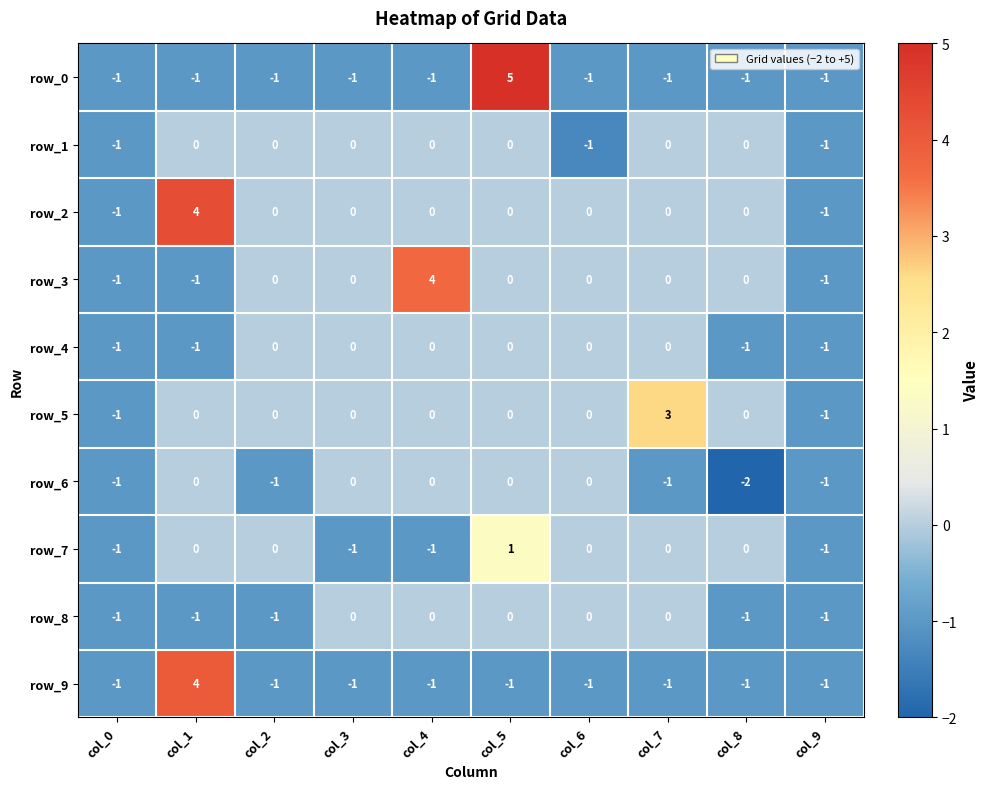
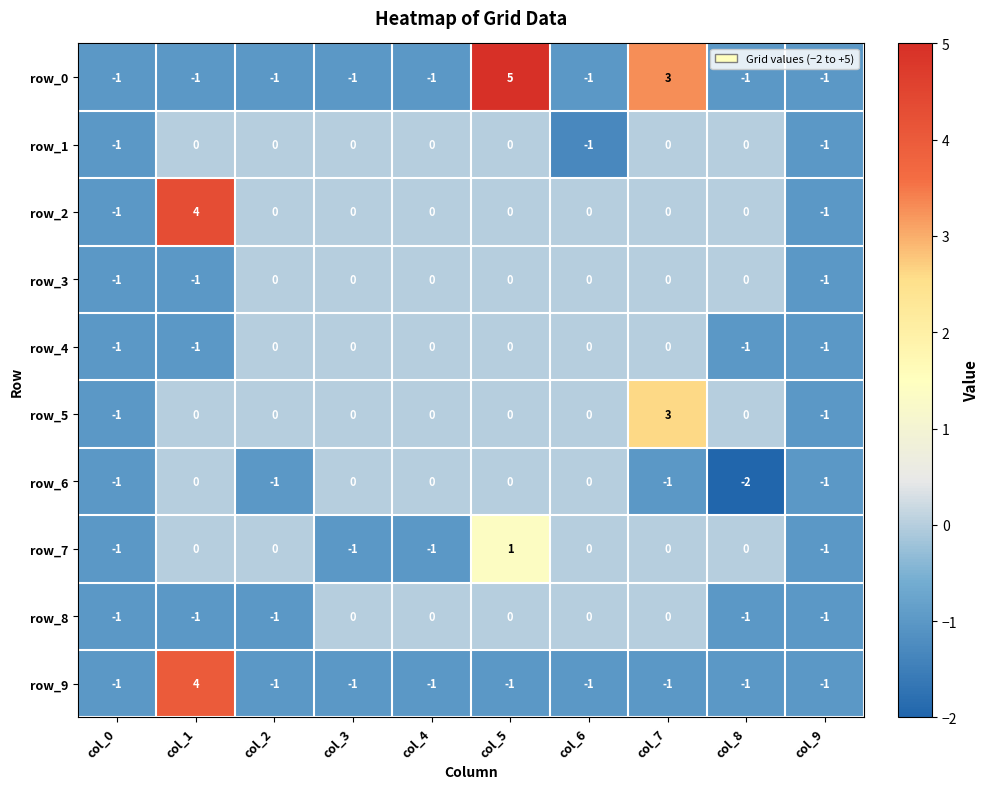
  {
    "row_0": {
      "col_0": -1,
      "col_1": -1,
      "col_2": -1,
      "col_3": -1,
      "col_4": -1,
      "col_5": 5,
      "col_6": -1,
-     "col_7": -1,
+     "col_7": 3,
      "col_8": -1,
      "col_9": -1
    },
    "row_1": {
      "col_0": -1,
      "col_1": 0,
      "col_2": 0,
      "col_3": 0,
      "col_4": 0,
      "col_5": 0,
      "col_6": -1,
      "col_7": 0,
      "col_8": 0,
      "col_9": -1
    },
    "row_2": {
      "col_0": -1,
      "col_1": 4,
      "col_2": 0,
      "col_3": 0,
      "col_4": 0,
      "col_5": 0,
      "col_6": 0,
      "col_7": 0,
      "col_8": 0,
      "col_9": -1
    },
    "row_3": {
      "col_0": -1,
      "col_1": -1,
      "col_2": 0,
      "col_3": 0,
-     "col_4": 4,
+     "col_4": 0,
      "col_5": 0,
      "col_6": 0,
      "col_7": 0,
      "col_8": 0,
      "col_9": -1
    },
    "row_4": {
      "col_0": -1,
      "col_1": -1,
      "col_2": 0,
      "col_3": 0,
      "col_4": 0,
      "col_5": 0,
      "col_6": 0,
      "col_7": 0,
      "col_8": -1,
      "col_9": -1
    },
    "row_5": {
      "col_0": -1,
      "col_1": 0,
      "col_2": 0,
      "col_3": 0,
      "col_4": 0,
      "col_5": 0,
      "col_6": 0,
      "col_7": 3,
      "col_8": 0,
      "col_9": -1
    },
    "row_6": {
      "col_0": -1,
      "col_1": 0,
      "col_2": -1,
      "col_3": 0,
      "col_4": 0,
      "col_5": 0,
      "col_6": 0,
      "col_7": -1,
      "col_8": -2,
      "col_9": -1
    },
    "row_7": {
      "col_0": -1,
      "col_1": 0,
      "col_2": 0,
      "col_3": -1,
      "col_4": -1,
      "col_5": 1,
      "col_6": 0,
      "col_7": 0,
      "col_8": 0,
      "col_9": -1
    },
    "row_8": {
      "col_0": -1,
      "col_1": -1,
      "col_2": -1,
      "col_3": 0,
      "col_4": 0,
      "col_5": 0,
      "col_6": 0,
      "col_7": 0,
      "col_8": -1,
      "col_9": -1
    },
    "row_9": {
      "col_0": -1,
      "col_1": 4,
      "col_2": -1,
      "col_3": -1,
      "col_4": -1,
      "col_5": -1,
      "col_6": -1,
      "col_7": -1,
      "col_8": -1,
      "col_9": -1
    }
  }
